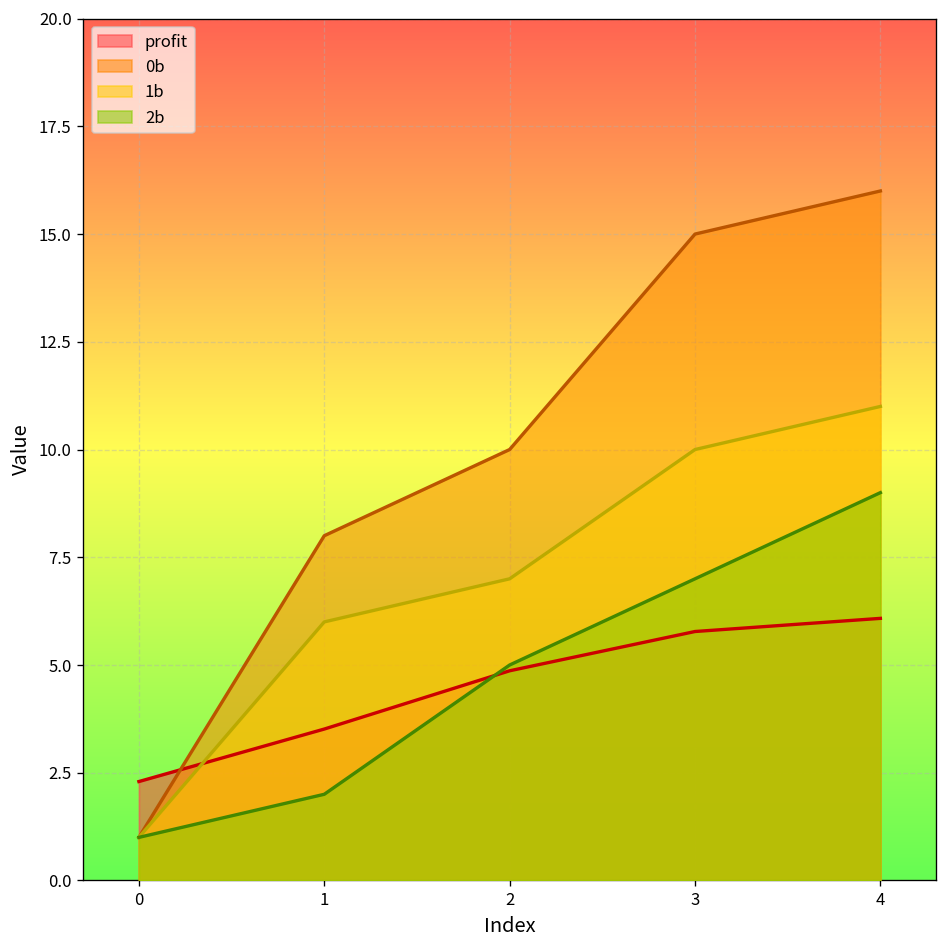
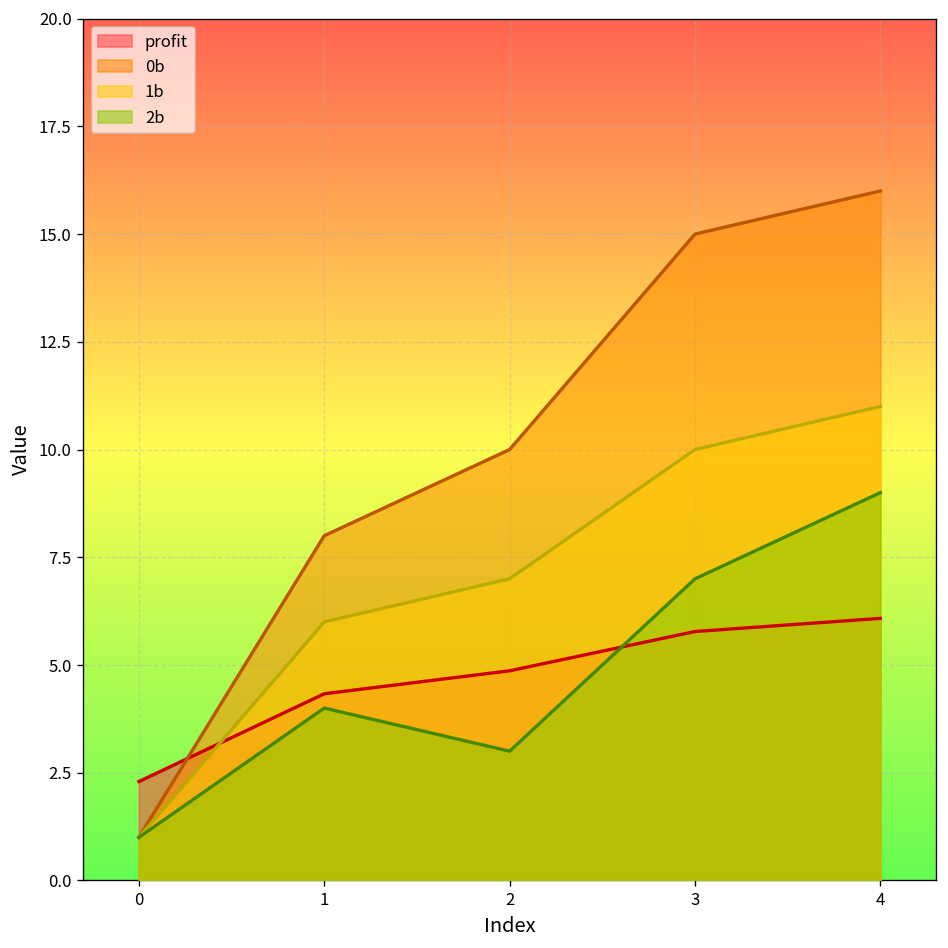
  {
    "profit": {
      "0": 2.3,
-     "1": 3.5,
+     "1": 4.3,
      "2": 4.9,
      "3": 5.8,
      "4": 6.1
    },
    "2b": {
-     "1": 2,
-     "2": 5,
+     "1": 4,
+     "2": 3,
      "3": 7,
      "4": 9
    }
  }
